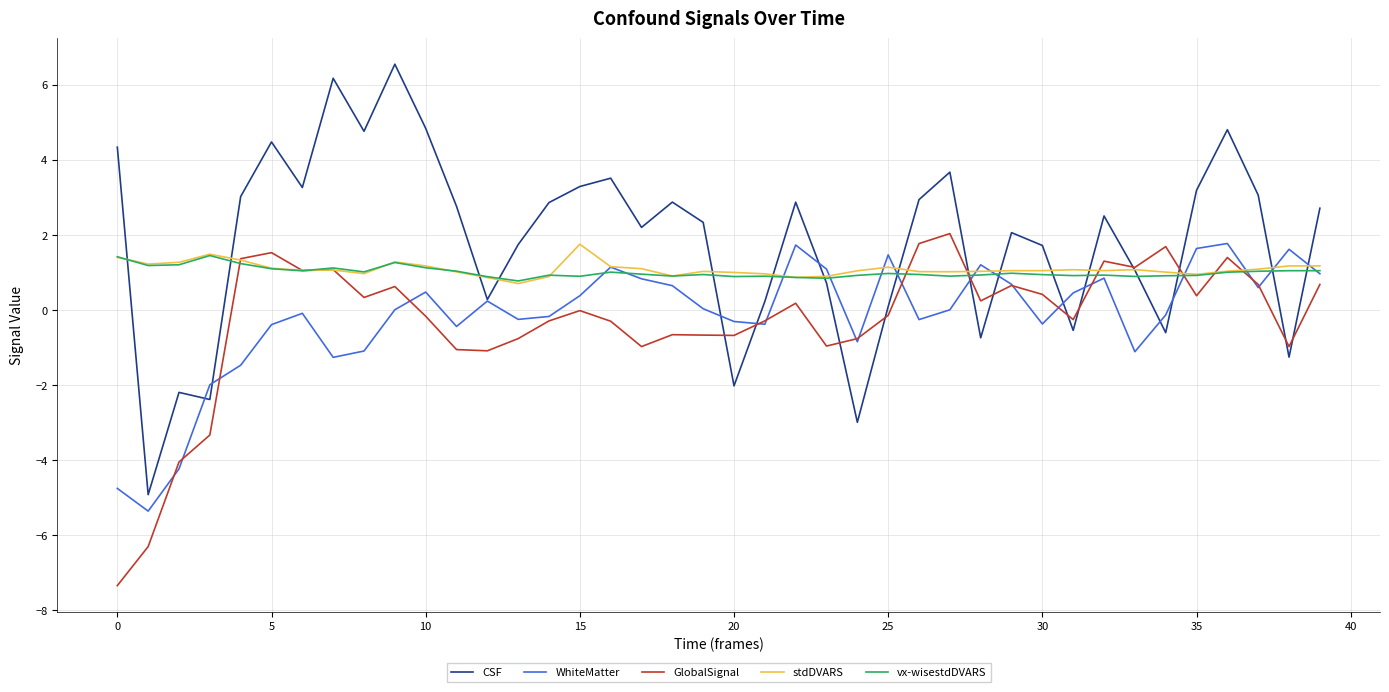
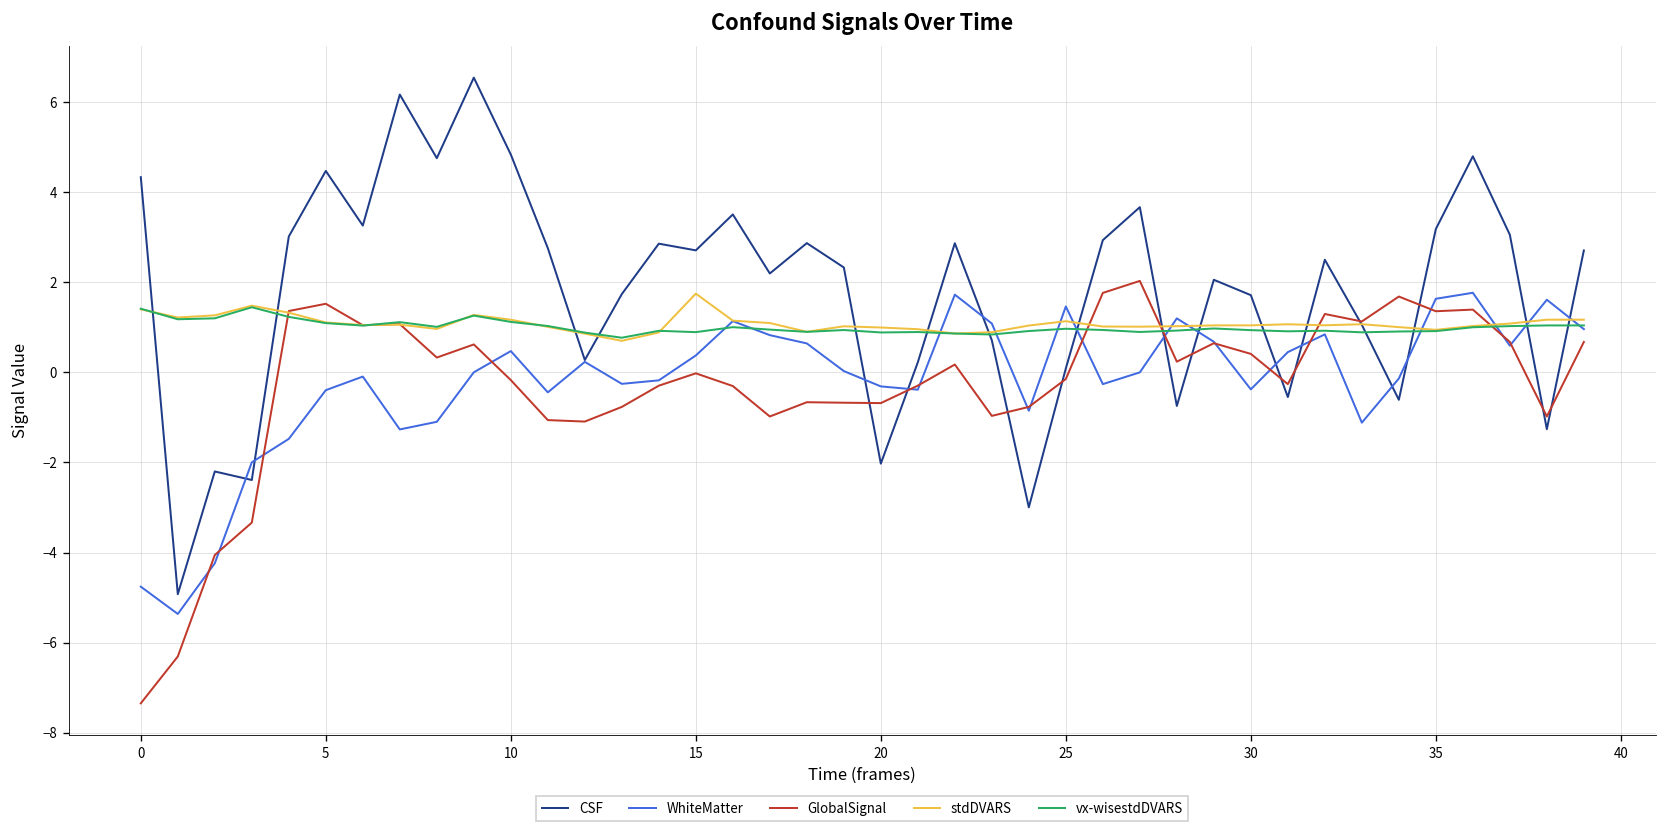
  {
    "CSF": {
      "0": 4.3,
      "5": 4.5,
      "10": 4.8,
-     "15": 3.3,
+     "15": 2.7,
      "20": -2.0,
      "25": 0.1,
      "30": 1.7,
      "35": 3.2
    },
    "WhiteMatter": {
      "0": -4.8,
      "5": -0.4,
      "10": 0.5,
      "15": 0.4,
      "20": -0.3,
      "25": 1.5,
      "30": -0.4,
      "35": 1.6
    },
    "GlobalSignal": {
      "0": -7.3,
      "5": 1.5,
      "10": -0.2,
      "15": 0.0,
      "20": -0.7,
      "25": -0.1,
      "30": 0.4,
-     "35": 0.4
+     "35": 1.4
    },
    "stdDVARS": {
      "15": 1.7,
      "20": 1.0,
      "25": 1.1,
      "30": 1.0
    },
    "vx-wisestdDVARS": {
      "15": 0.9,
      "20": 0.9,
      "25": 1.0,
      "30": 0.9
    }
  }
